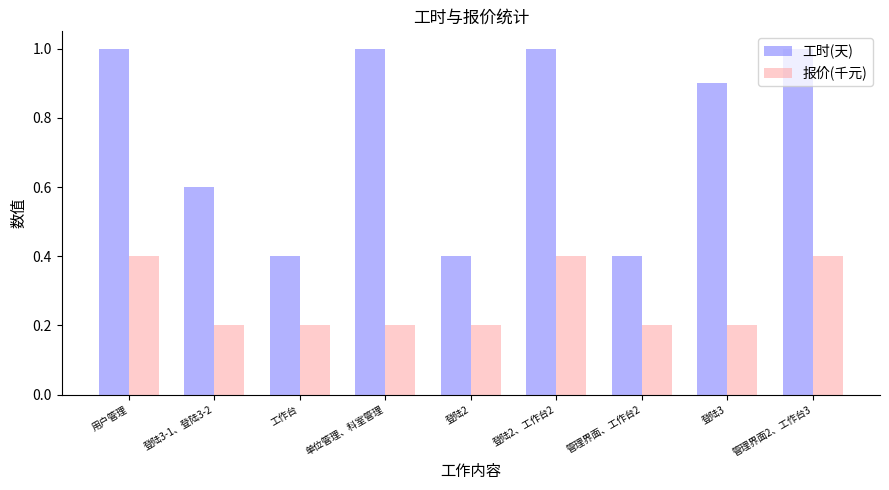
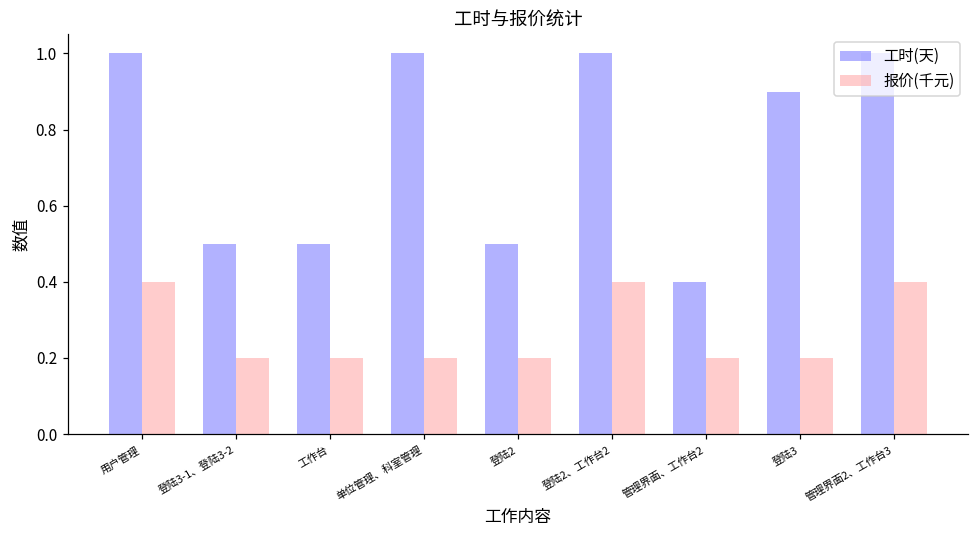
  {
    "工时(天)": {
      "用户管理": 1.0,
-     "登陆3-1、登陆3-2": 0.6,
-     "工作台": 0.4,
+     "登陆3-1、登陆3-2": 0.5,
+     "工作台": 0.5,
      "单位管理、科室管理": 1.0,
-     "登陆2": 0.4,
+     "登陆2": 0.5,
      "登陆2、工作台2": 1.0,
      "管理界面、工作台2": 0.4,
      "登陆3": 0.9
    },
    "报价(千元)": {
      "用户管理": 0.4,
      "登陆3-1、登陆3-2": 0.2,
      "工作台": 0.2,
      "单位管理、科室管理": 0.2,
      "登陆2": 0.2,
      "登陆2、工作台2": 0.4,
      "管理界面、工作台2": 0.2,
      "登陆3": 0.2,
      "管理界面2、工作台3": 0.4
    }
  }
